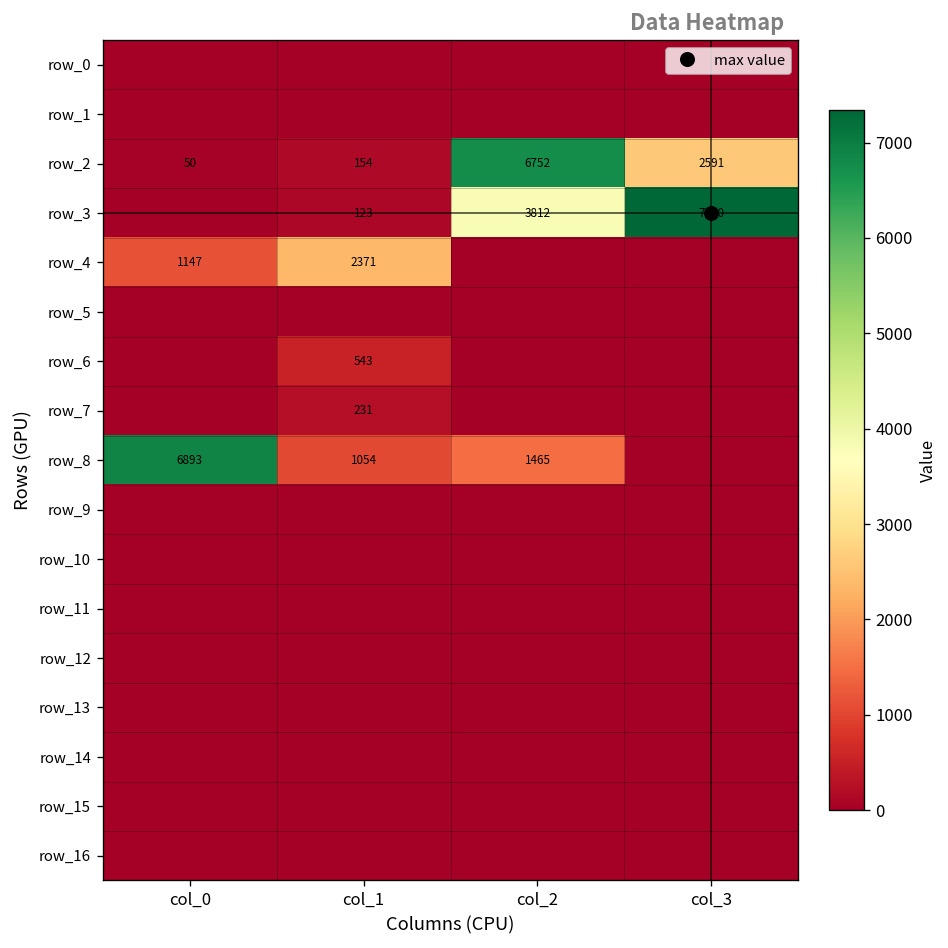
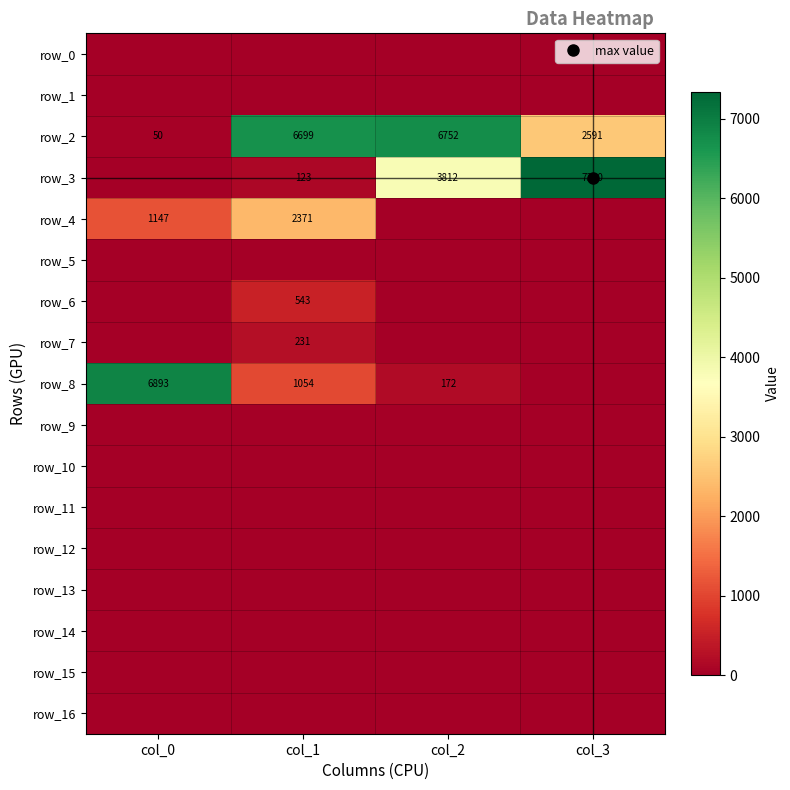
  {
    "row_2": {
      "col_0": 50,
-     "col_1": 154,
+     "col_1": 6699,
      "col_2": 6752,
      "col_3": 2591
    },
    "row_3": {
      "col_1": 123,
      "col_2": 3812
    },
    "row_4": {
      "col_0": 1147,
      "col_1": 2371
    },
    "row_6": {
      "col_1": 543
    },
    "row_7": {
      "col_1": 231
    },
    "row_8": {
      "col_0": 6893,
      "col_1": 1054,
-     "col_2": 1465
+     "col_2": 172
    }
  }
